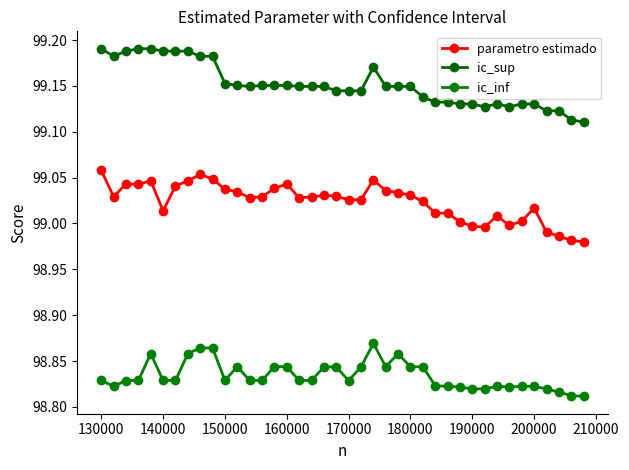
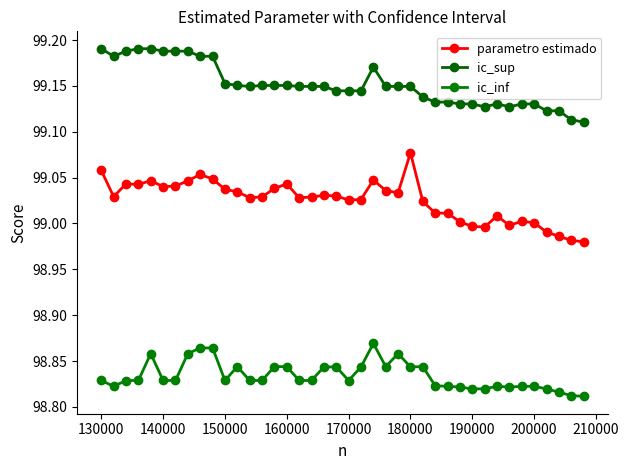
  {
    "parametro estimado": {
      "130000": 99.06,
-     "140000": 99.01,
+     "140000": 99.04,
      "150000": 99.04,
      "160000": 99.04,
      "170000": 99.03,
-     "180000": 99.03,
+     "180000": 99.08,
      "190000": 99.00,
-     "200000": 99.02
+     "200000": 99.00
    }
  }
